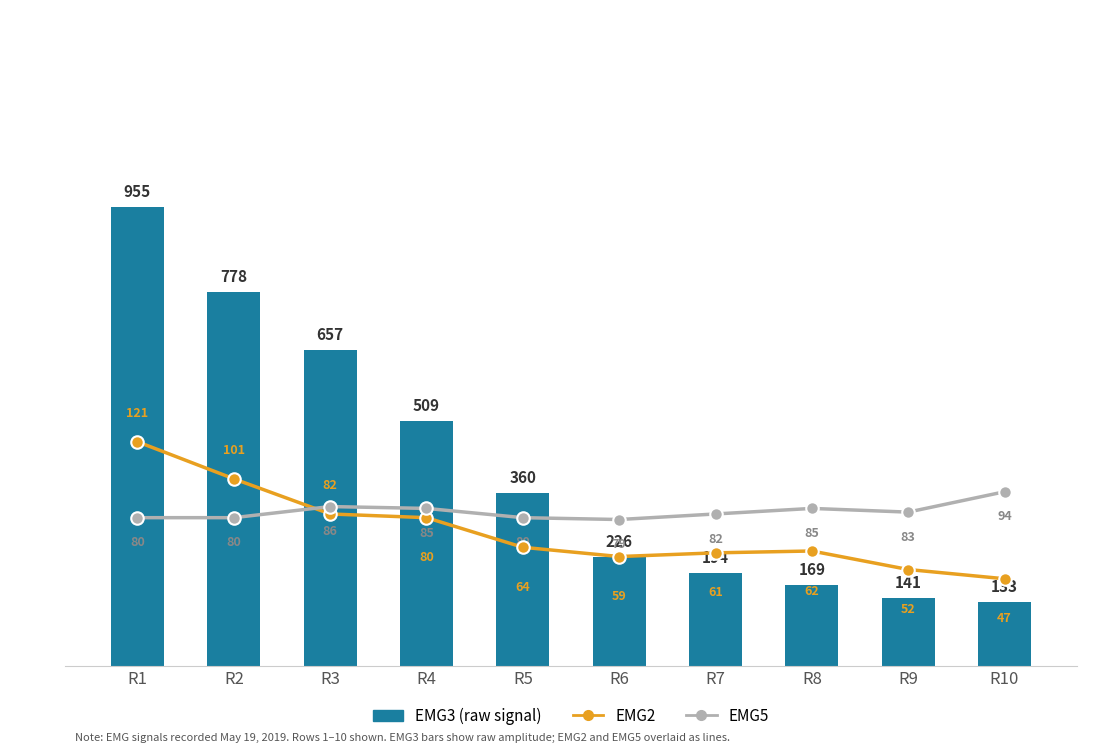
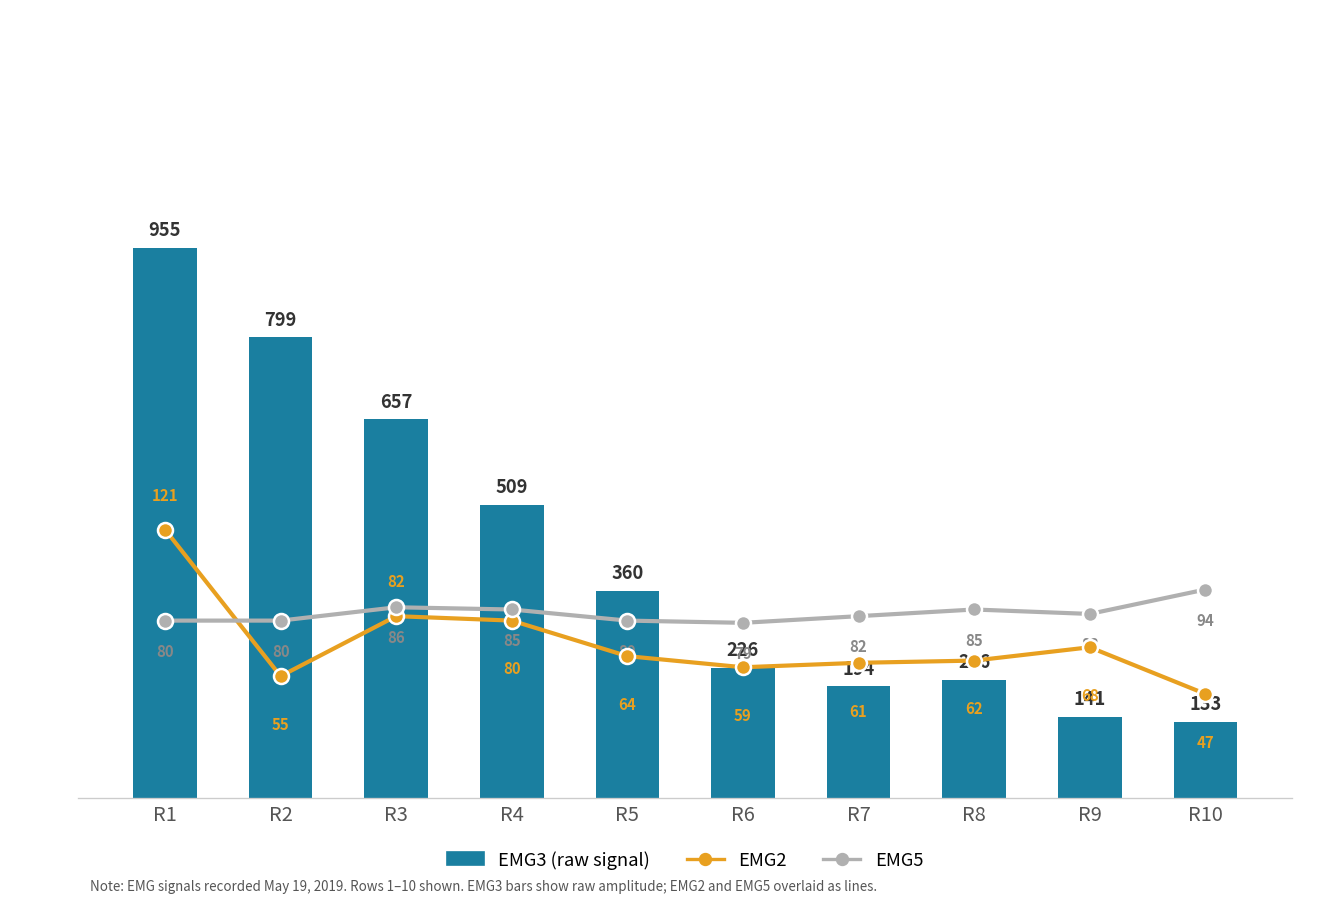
  {
    "EMG3 (raw signal)": {
      "R1": 955,
-     "R2": 778,
+     "R2": 799,
      "R3": 657,
      "R4": 509,
      "R5": 360,
-     "R8": 169
+     "R8": 206
    },
    "EMG2": {
      "R1": 121,
-     "R2": 101,
+     "R2": 55,
      "R3": 82,
-     "R9": 52
+     "R9": 68
    },
    "EMG5": {
      "R1": 80,
      "R2": 80,
      "R3": 86,
      "R4": 85,
      "R7": 82,
      "R8": 85,
      "R10": 94
    }
  }
